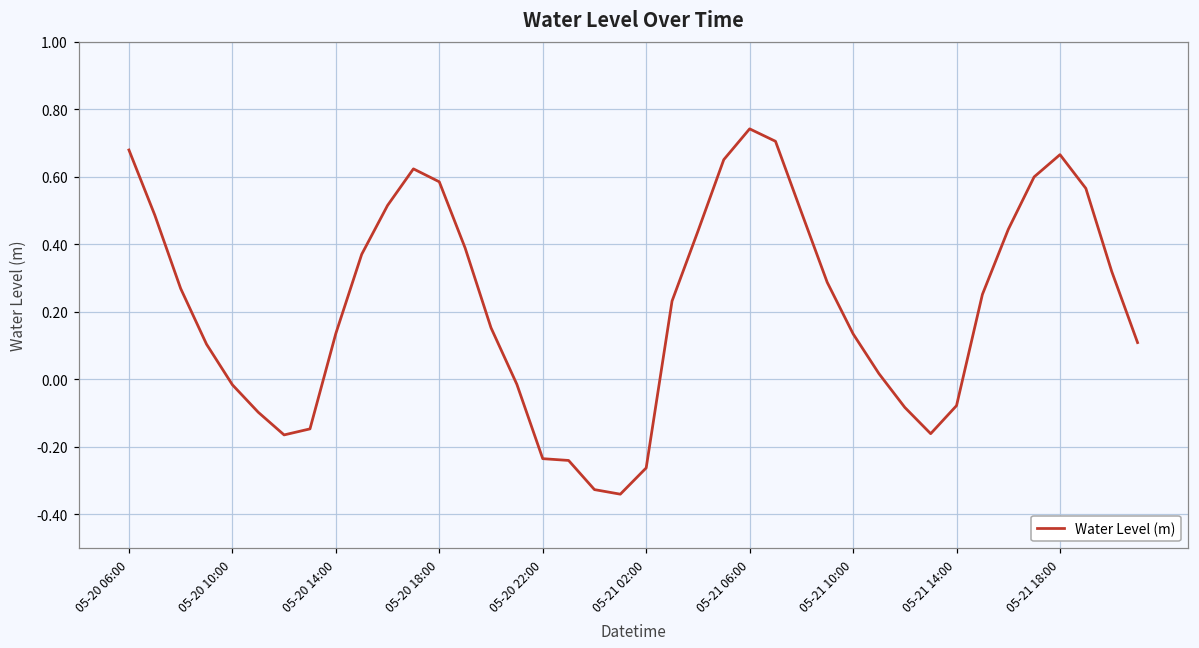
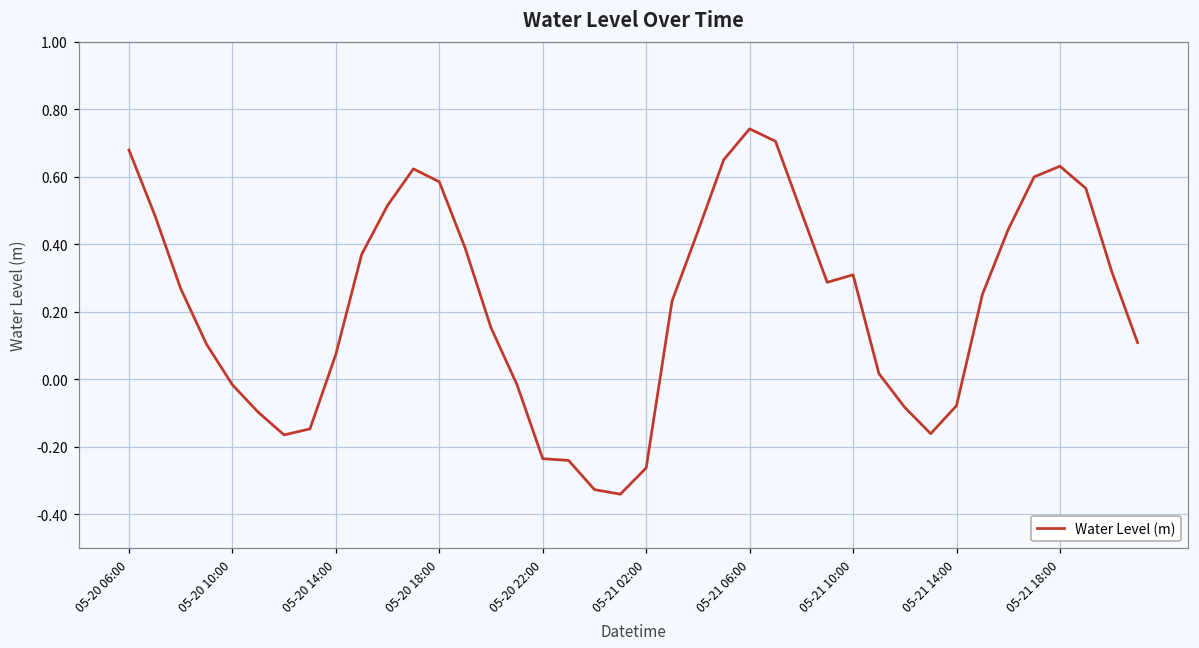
  {
    "05-20 06:00": 0.68,
    "05-20 10:00": -0.02,
-   "05-20 14:00": 0.14,
+   "05-20 14:00": 0.07,
    "05-20 18:00": 0.59,
    "05-20 22:00": -0.23,
    "05-21 02:00": -0.26,
    "05-21 06:00": 0.74,
-   "05-21 10:00": 0.13,
+   "05-21 10:00": 0.31,
    "05-21 14:00": -0.08,
-   "05-21 18:00": 0.67
+   "05-21 18:00": 0.63
  }
